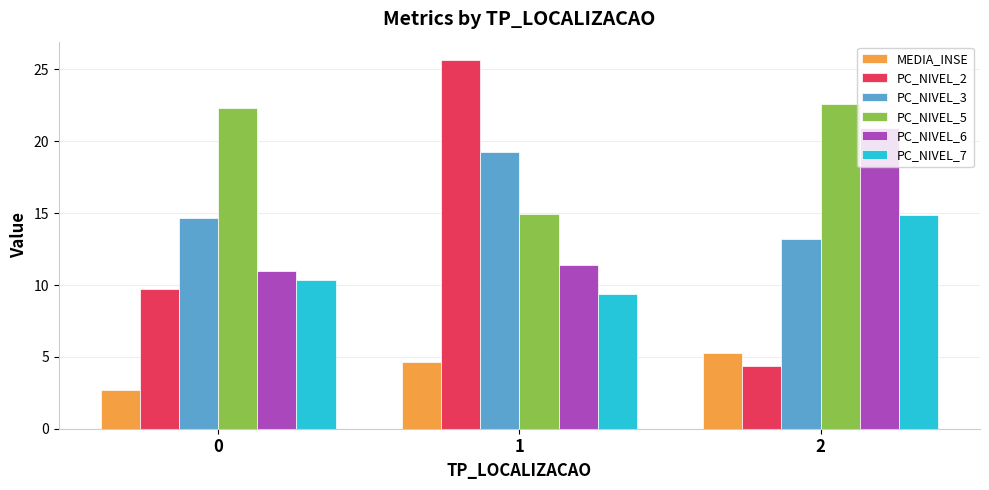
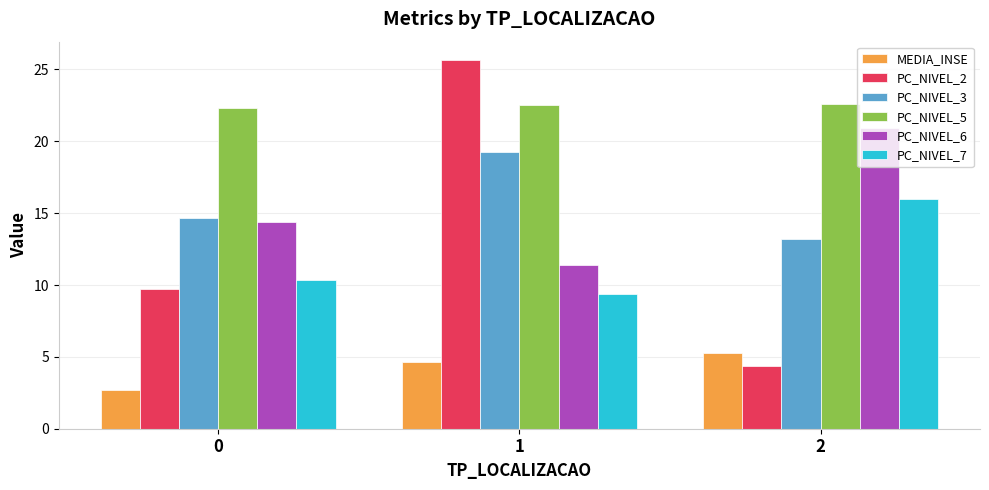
  {
    "MEDIA_INSE": {
      "0": 2.7,
      "1": 4.6,
      "2": 5.3
    },
    "PC_NIVEL_2": {
      "0": 9.7,
      "1": 25.7,
      "2": 4.4
    },
    "PC_NIVEL_3": {
      "0": 14.7,
      "1": 19.3,
      "2": 13.2
    },
    "PC_NIVEL_5": {
      "0": 22.3,
-     "1": 14.9,
+     "1": 22.5,
      "2": 22.6
    },
    "PC_NIVEL_6": {
-     "0": 11.0,
+     "0": 14.4,
      "1": 11.4
    },
    "PC_NIVEL_7": {
      "0": 10.3,
      "1": 9.4,
-     "2": 14.9
+     "2": 16.0
    }
  }
